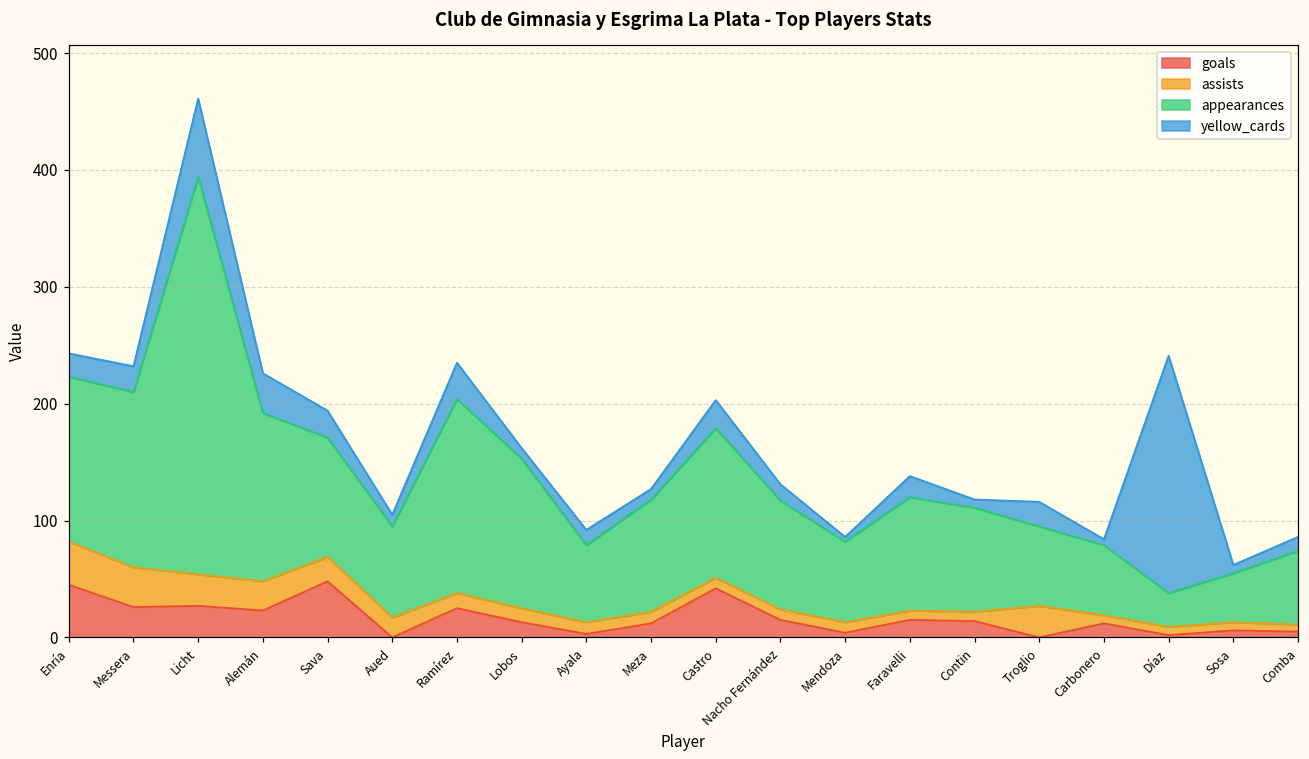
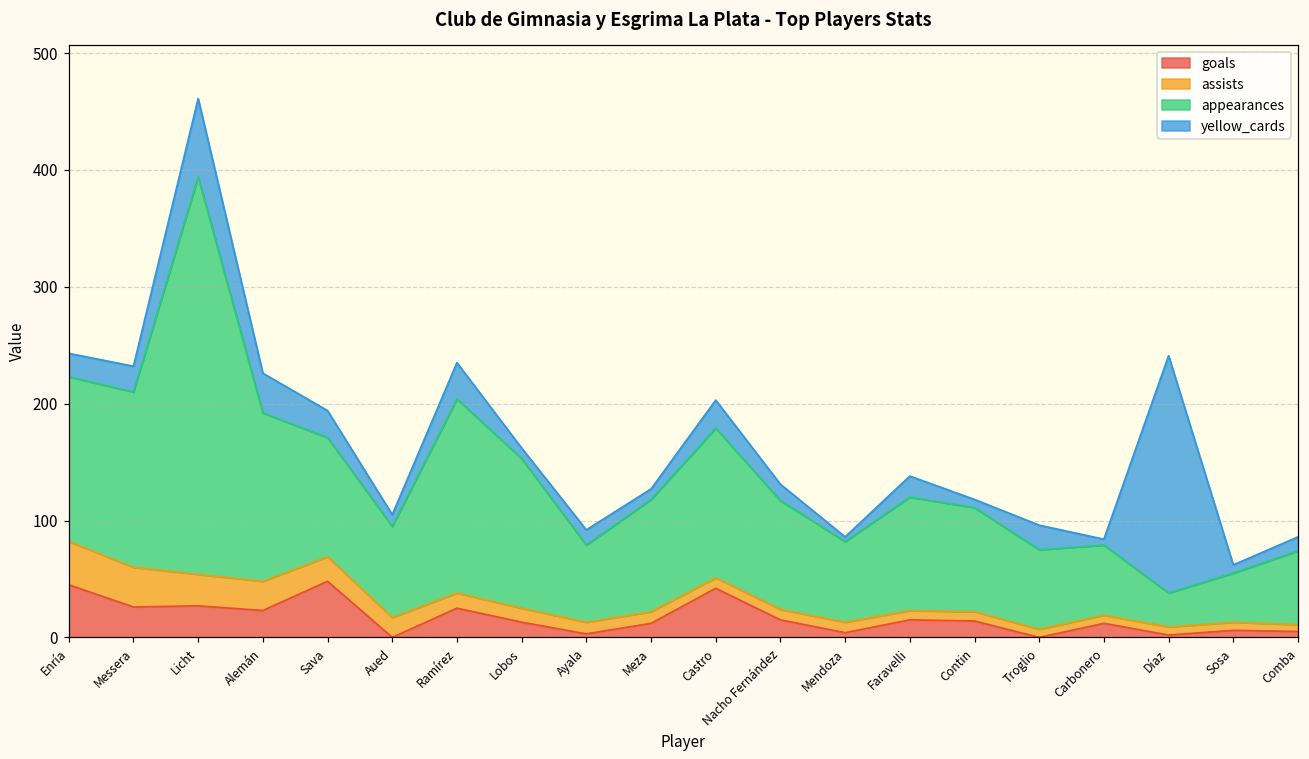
  {
    "goals": {
      "Enría": 45,
      "Messera": 26,
      "Licht": 27,
      "Alemán": 23,
      "Sava": 48,
      "Aued": 0,
      "Ramírez": 25,
      "Lobos": 13,
      "Ayala": 3,
      "Meza": 12,
      "Castro": 42,
      "Nacho Fernández": 15,
      "Mendoza": 4,
      "Faravelli": 15,
      "Contin": 14,
      "Troglio": 0,
      "Carbonero": 12,
      "Díaz": 2,
      "Sosa": 6,
      "Comba": 5
    },
    "assists": {
      "Enría": 37,
      "Messera": 34,
      "Licht": 27,
      "Alemán": 25,
      "Sava": 21,
      "Aued": 17,
      "Ramírez": 13,
      "Lobos": 12,
      "Ayala": 10,
      "Meza": 10,
      "Castro": 9,
      "Nacho Fernández": 9,
      "Mendoza": 9,
      "Faravelli": 8,
      "Contin": 8,
-     "Troglio": 27,
+     "Troglio": 7,
      "Carbonero": 7,
      "Díaz": 7,
      "Sosa": 7,
      "Comba": 6
    },
    "appearances": {
      "Enría": 141,
      "Messera": 150,
      "Licht": 340,
      "Alemán": 144,
      "Sava": 102,
      "Aued": 78,
      "Ramírez": 166,
      "Lobos": 128,
      "Ayala": 66,
      "Meza": 96,
      "Castro": 128,
      "Nacho Fernández": 93,
      "Mendoza": 69,
      "Faravelli": 97,
      "Contin": 89,
      "Troglio": 68,
      "Carbonero": 60,
      "Díaz": 29,
      "Sosa": 42,
      "Comba": 63
    },
    "yellow_cards": {
      "Enría": 20,
      "Messera": 22,
      "Licht": 67,
      "Alemán": 34,
      "Sava": 23,
      "Aued": 10,
      "Ramírez": 31,
      "Lobos": 9,
      "Ayala": 13,
      "Meza": 9,
      "Castro": 24,
      "Nacho Fernández": 14,
      "Mendoza": 4,
      "Faravelli": 18,
      "Contin": 7,
      "Troglio": 21,
      "Carbonero": 5,
      "Díaz": 203,
      "Sosa": 7,
      "Comba": 12
    }
  }
